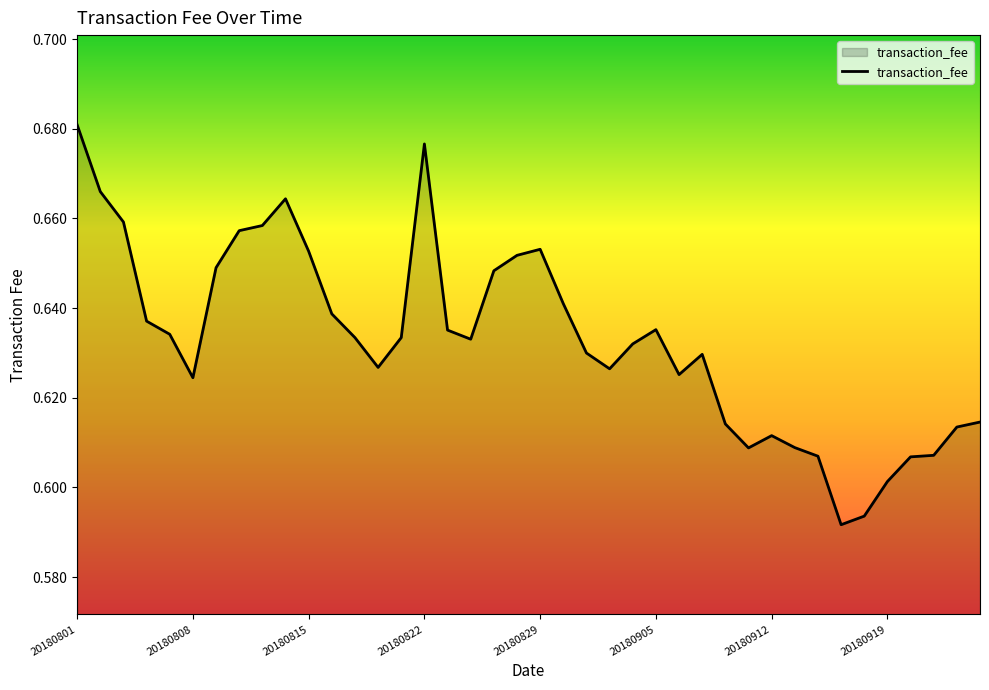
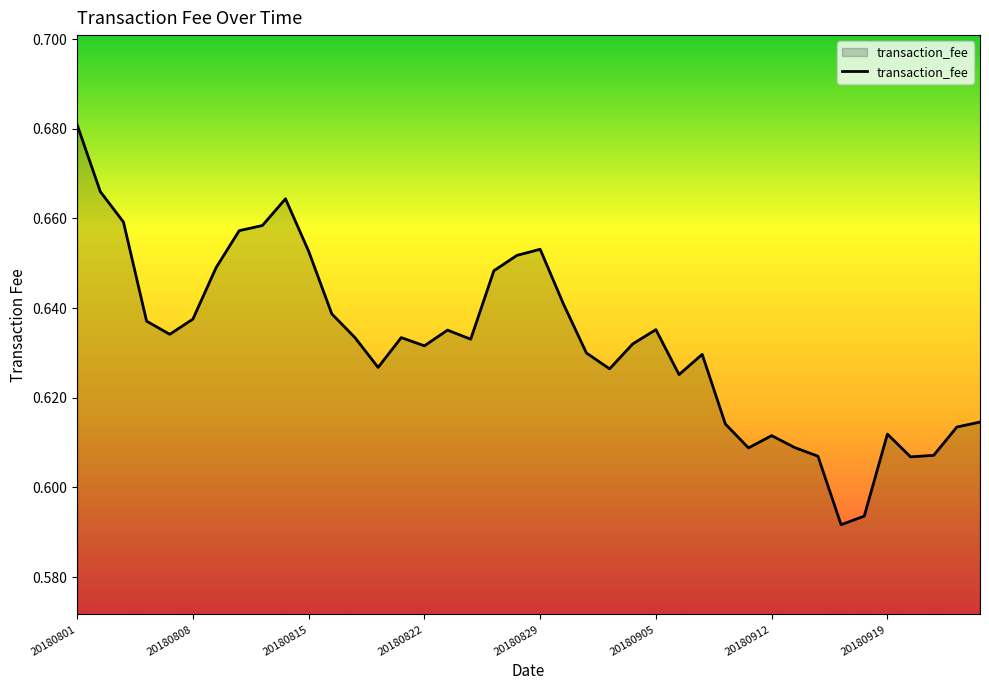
  {
    "20180801": 0.681,
-   "20180808": 0.624,
+   "20180808": 0.638,
    "20180815": 0.653,
-   "20180822": 0.677,
+   "20180822": 0.632,
    "20180829": 0.653,
    "20180905": 0.635,
    "20180912": 0.612,
-   "20180919": 0.601
+   "20180919": 0.612
  }
